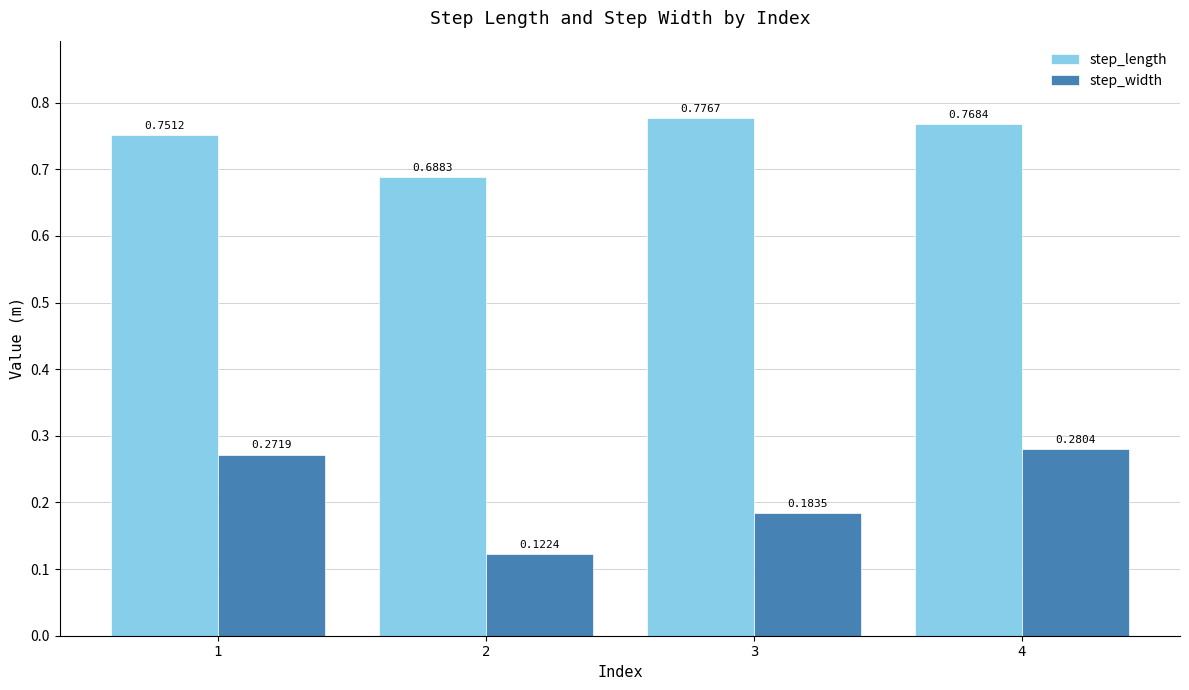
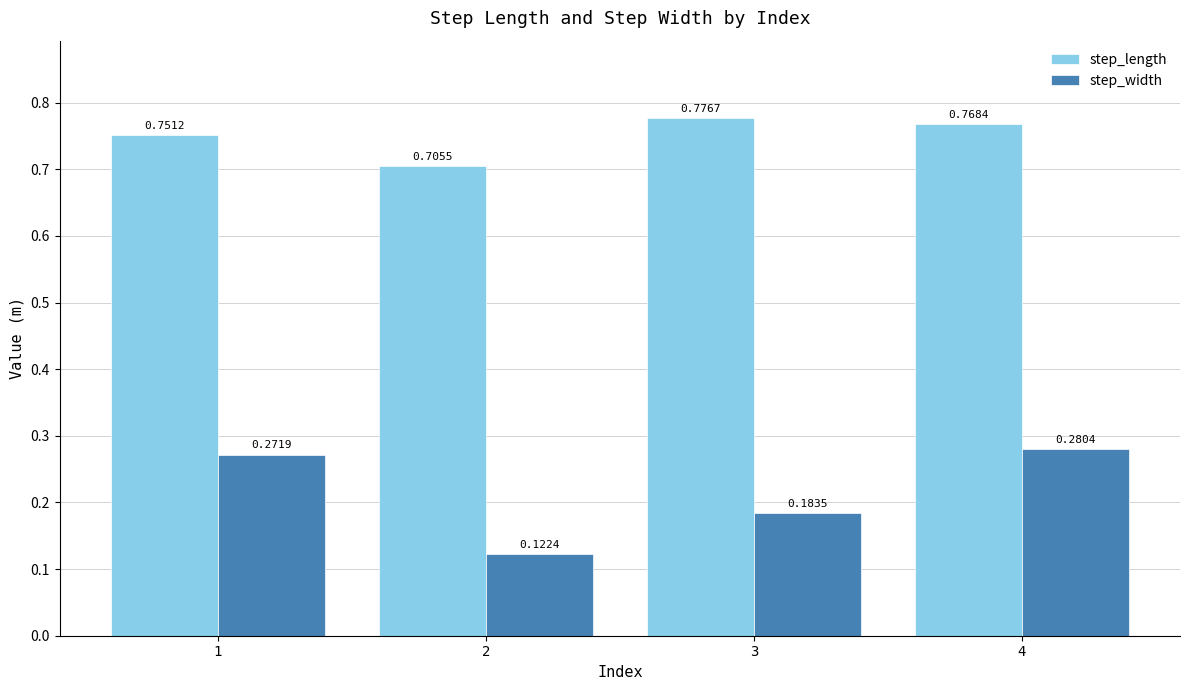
  {
    "step_length": {
      "1": 0.7512,
-     "2": 0.6883,
+     "2": 0.7055,
      "3": 0.7767,
      "4": 0.7684
    },
    "step_width": {
      "1": 0.2719,
      "2": 0.1224,
      "3": 0.1835,
      "4": 0.2804
    }
  }
